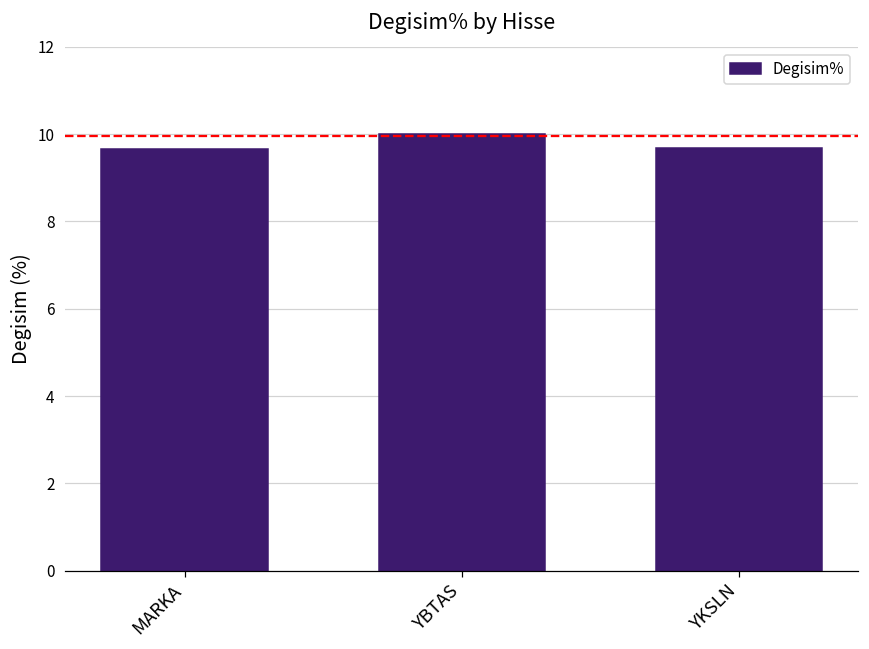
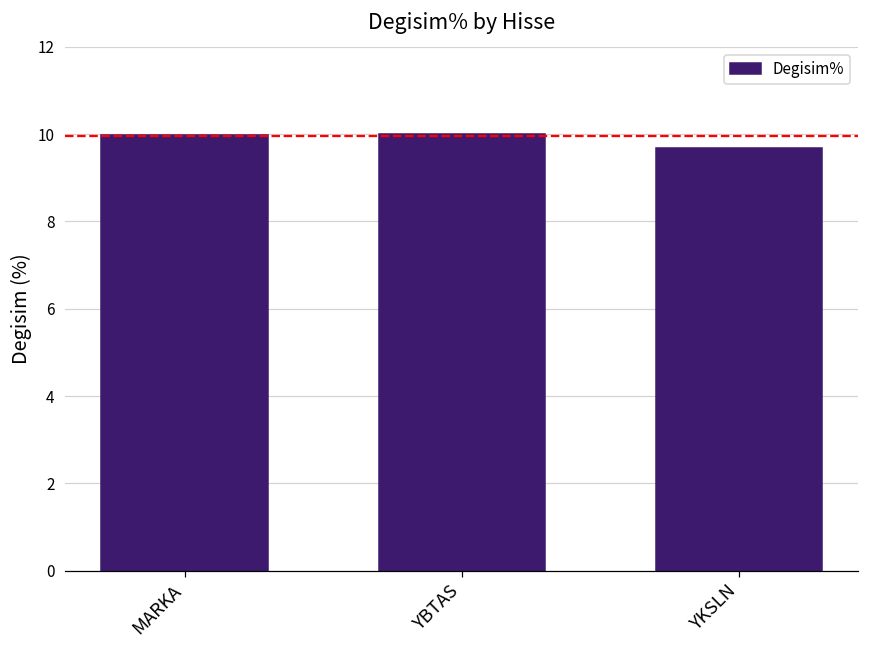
  {
-   "MARKA": 9.7,
+   "MARKA": 10.0,
    "YBTAS": 10.0,
    "YKSLN": 9.7
  }
